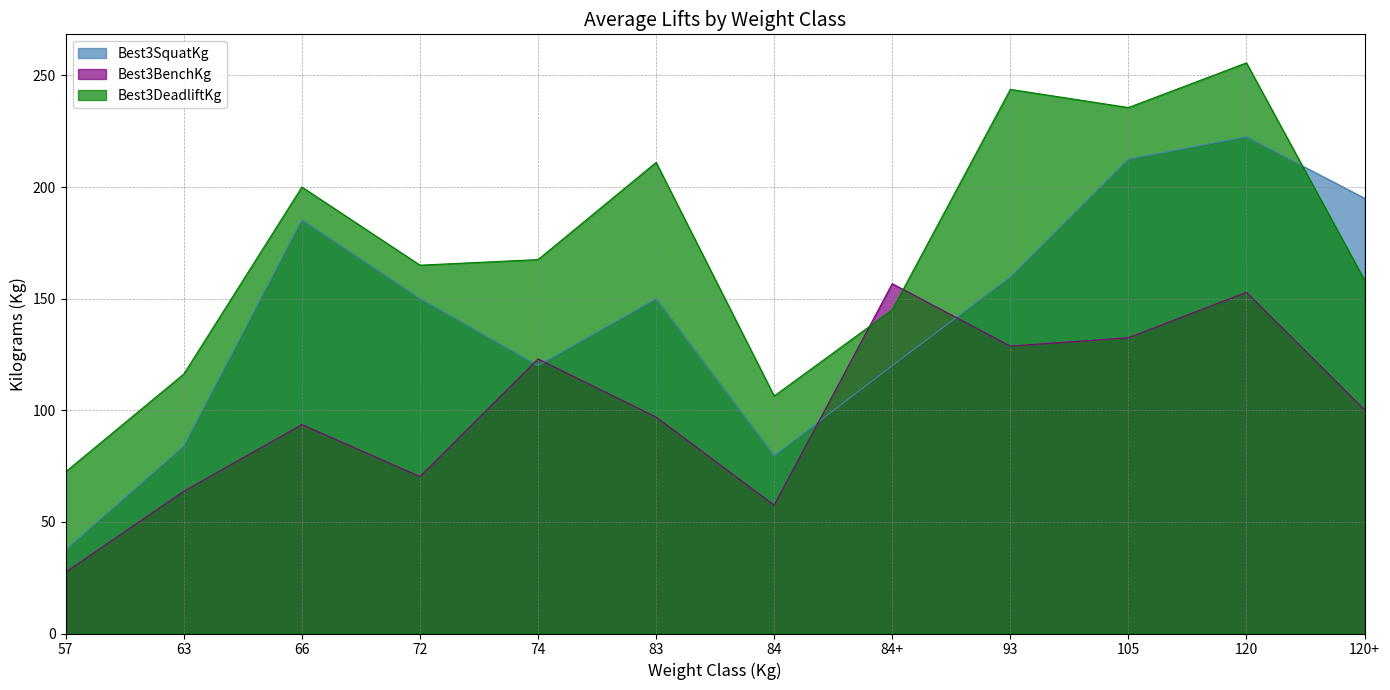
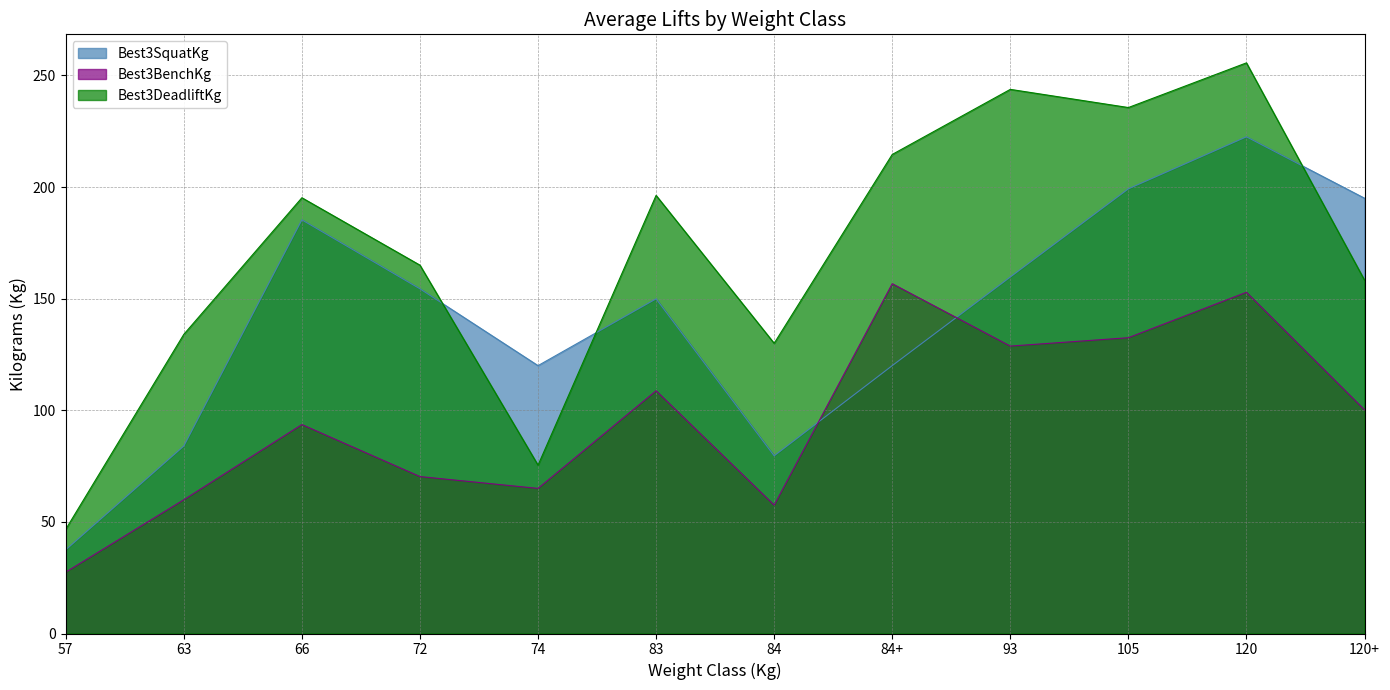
  {
    "Best3SquatKg": {
      "57": 38,
      "63": 84,
      "66": 185,
-     "72": 150,
+     "72": 154,
      "74": 120,
      "83": 150,
      "84": 80,
      "84+": 120,
      "93": 160,
-     "105": 213,
+     "105": 199,
      "120": 223,
      "120+": 195
    },
    "Best3BenchKg": {
      "57": 28,
-     "63": 64,
+     "63": 60,
      "66": 94,
      "72": 70,
-     "74": 123,
-     "83": 97,
+     "74": 65,
+     "83": 109,
      "84": 58,
      "84+": 157,
      "93": 129,
      "105": 133,
      "120": 153,
      "120+": 100
    },
    "Best3DeadliftKg": {
-     "57": 73,
-     "63": 116,
-     "66": 200,
+     "57": 47,
+     "63": 134,
+     "66": 195,
      "72": 165,
-     "74": 168,
-     "83": 211,
-     "84": 106,
-     "84+": 145,
+     "74": 75,
+     "83": 196,
+     "84": 130,
+     "84+": 215,
      "93": 244,
      "105": 236,
      "120": 256,
      "120+": 158
    }
  }
